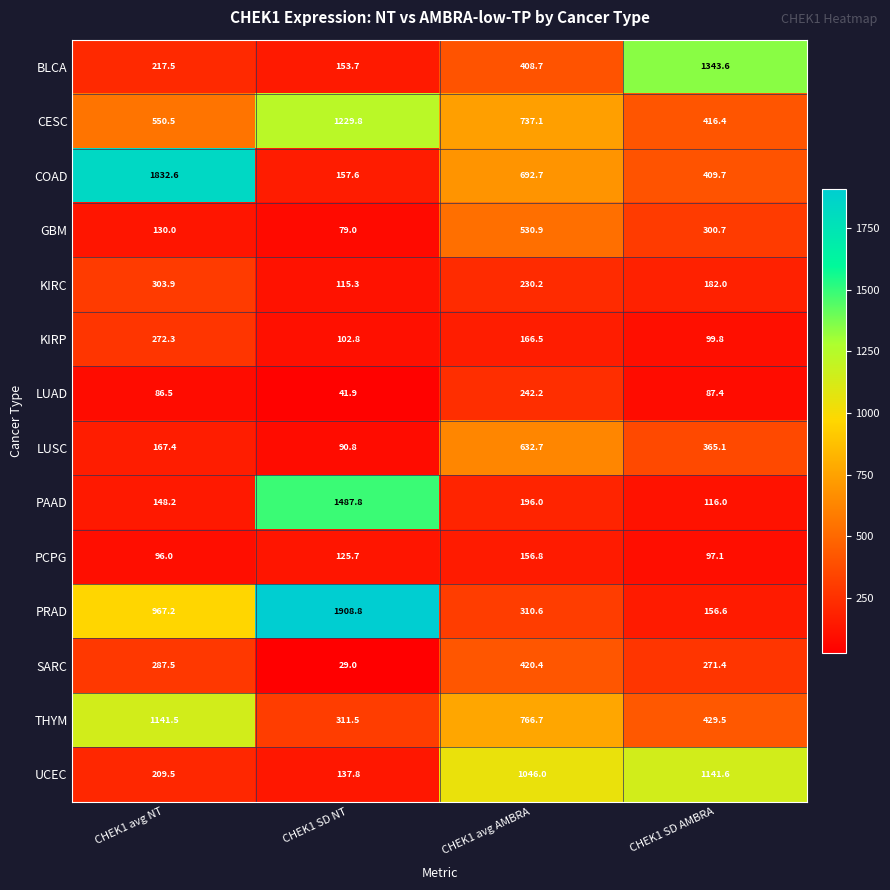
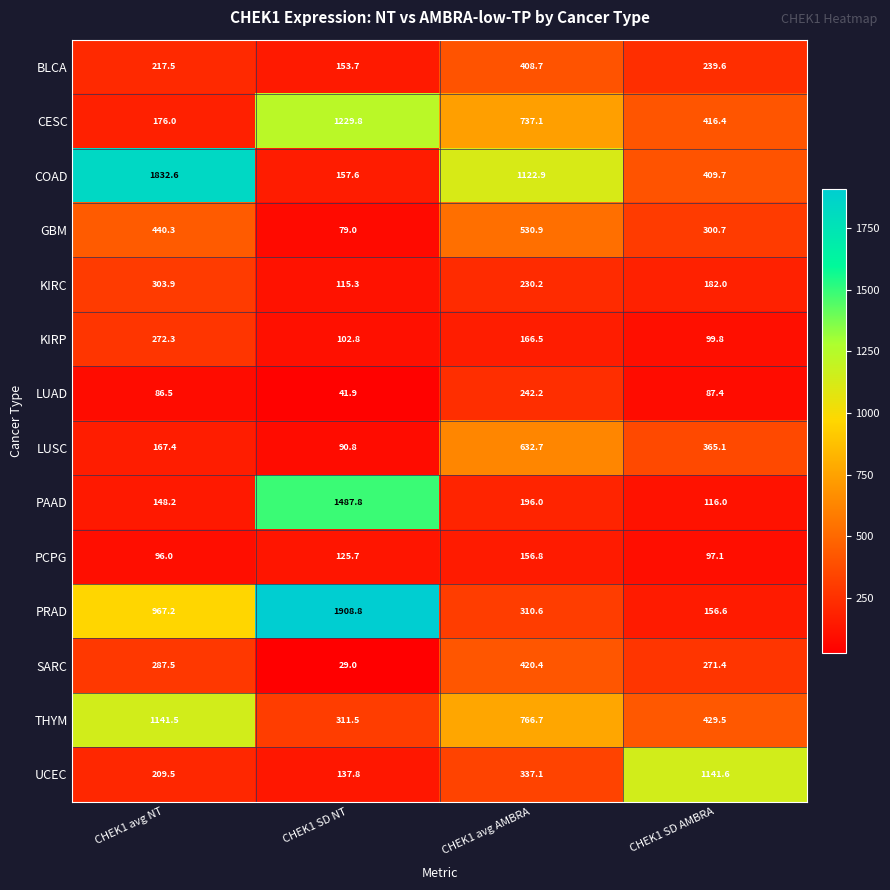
  {
    "BLCA": {
      "CHEK1 avg NT": 217.5,
      "CHEK1 SD NT": 153.7,
      "CHEK1 avg AMBRA": 408.7,
-     "CHEK1 SD AMBRA": 1343.6
+     "CHEK1 SD AMBRA": 239.6
    },
    "CESC": {
-     "CHEK1 avg NT": 550.5,
+     "CHEK1 avg NT": 176.0,
      "CHEK1 SD NT": 1229.8,
      "CHEK1 avg AMBRA": 737.1,
      "CHEK1 SD AMBRA": 416.4
    },
    "COAD": {
      "CHEK1 avg NT": 1832.6,
      "CHEK1 SD NT": 157.6,
-     "CHEK1 avg AMBRA": 692.7,
+     "CHEK1 avg AMBRA": 1122.9,
      "CHEK1 SD AMBRA": 409.7
    },
    "GBM": {
-     "CHEK1 avg NT": 130.0,
+     "CHEK1 avg NT": 440.3,
      "CHEK1 SD NT": 79.0,
      "CHEK1 avg AMBRA": 530.9,
      "CHEK1 SD AMBRA": 300.7
    },
    "KIRC": {
      "CHEK1 avg NT": 303.9,
      "CHEK1 SD NT": 115.3,
      "CHEK1 avg AMBRA": 230.2,
      "CHEK1 SD AMBRA": 182.0
    },
    "KIRP": {
      "CHEK1 avg NT": 272.3,
      "CHEK1 SD NT": 102.8,
      "CHEK1 avg AMBRA": 166.5,
      "CHEK1 SD AMBRA": 99.8
    },
    "LUAD": {
      "CHEK1 avg NT": 86.5,
      "CHEK1 SD NT": 41.9,
      "CHEK1 avg AMBRA": 242.2,
      "CHEK1 SD AMBRA": 87.4
    },
    "LUSC": {
      "CHEK1 avg NT": 167.4,
      "CHEK1 SD NT": 90.8,
      "CHEK1 avg AMBRA": 632.7,
      "CHEK1 SD AMBRA": 365.1
    },
    "PAAD": {
      "CHEK1 avg NT": 148.2,
      "CHEK1 SD NT": 1487.8,
      "CHEK1 avg AMBRA": 196.0,
      "CHEK1 SD AMBRA": 116.0
    },
    "PCPG": {
      "CHEK1 avg NT": 96.0,
      "CHEK1 SD NT": 125.7,
      "CHEK1 avg AMBRA": 156.8,
      "CHEK1 SD AMBRA": 97.1
    },
    "PRAD": {
      "CHEK1 avg NT": 967.2,
      "CHEK1 SD NT": 1908.8,
      "CHEK1 avg AMBRA": 310.6,
      "CHEK1 SD AMBRA": 156.6
    },
    "SARC": {
      "CHEK1 avg NT": 287.5,
      "CHEK1 SD NT": 29.0,
      "CHEK1 avg AMBRA": 420.4,
      "CHEK1 SD AMBRA": 271.4
    },
    "THYM": {
      "CHEK1 avg NT": 1141.5,
      "CHEK1 SD NT": 311.5,
      "CHEK1 avg AMBRA": 766.7,
      "CHEK1 SD AMBRA": 429.5
    },
    "UCEC": {
      "CHEK1 avg NT": 209.5,
      "CHEK1 SD NT": 137.8,
-     "CHEK1 avg AMBRA": 1046.0,
+     "CHEK1 avg AMBRA": 337.1,
      "CHEK1 SD AMBRA": 1141.6
    }
  }
